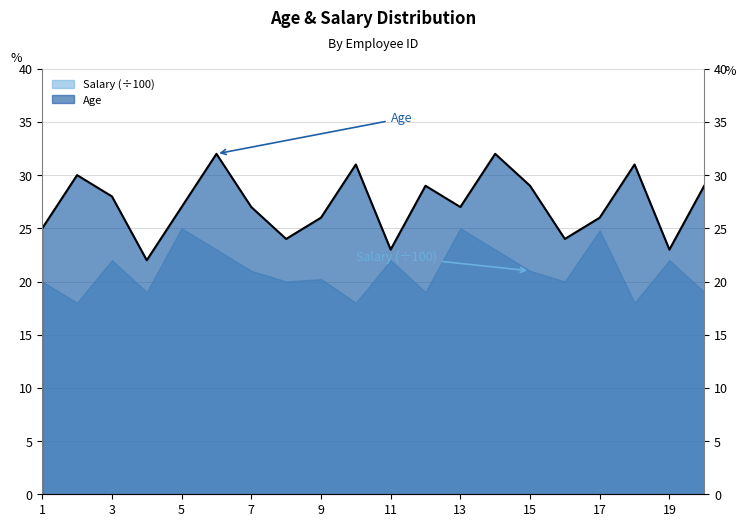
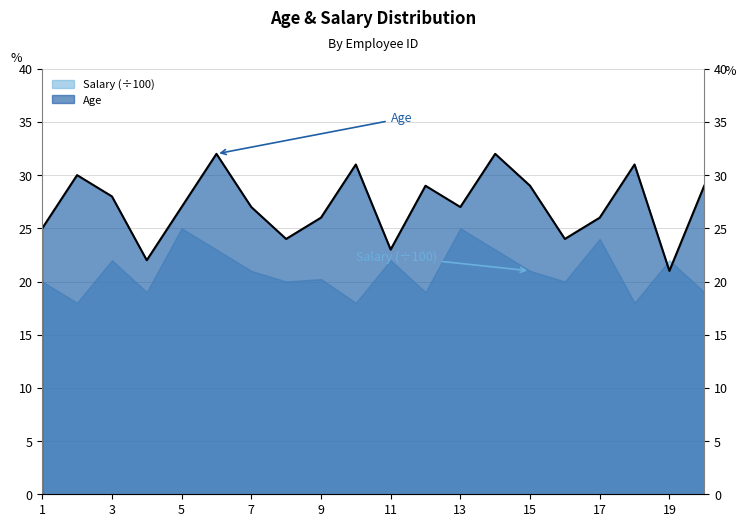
  {
    "Salary (÷100)": {
      "1": 20.0,
      "3": 22.0,
      "5": 25.0,
      "7": 21.0,
      "9": 20.2,
      "11": 22.0,
      "13": 25.0,
      "15": 21.0,
-     "17": 24.8,
+     "17": 24.0,
      "19": 22.0
    },
    "Age": {
      "1": 25,
      "3": 28,
      "5": 27,
      "7": 27,
      "9": 26,
      "11": 23,
      "13": 27,
      "15": 29,
      "17": 26,
-     "19": 23
+     "19": 21
    }
  }
